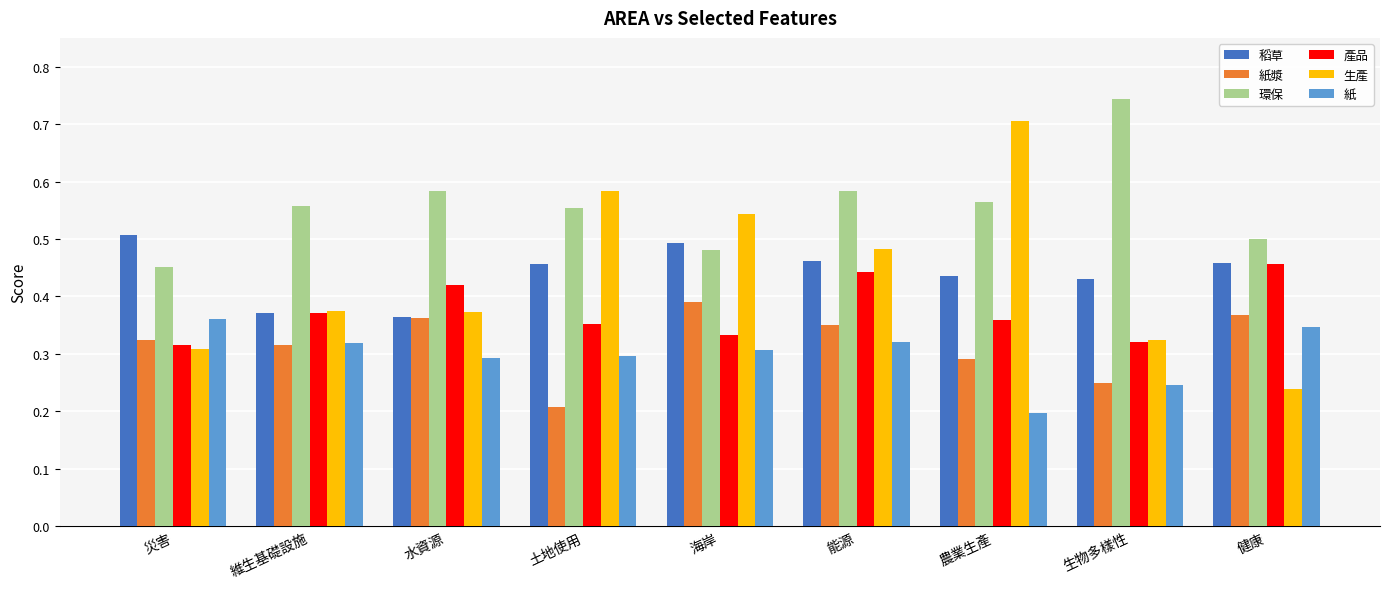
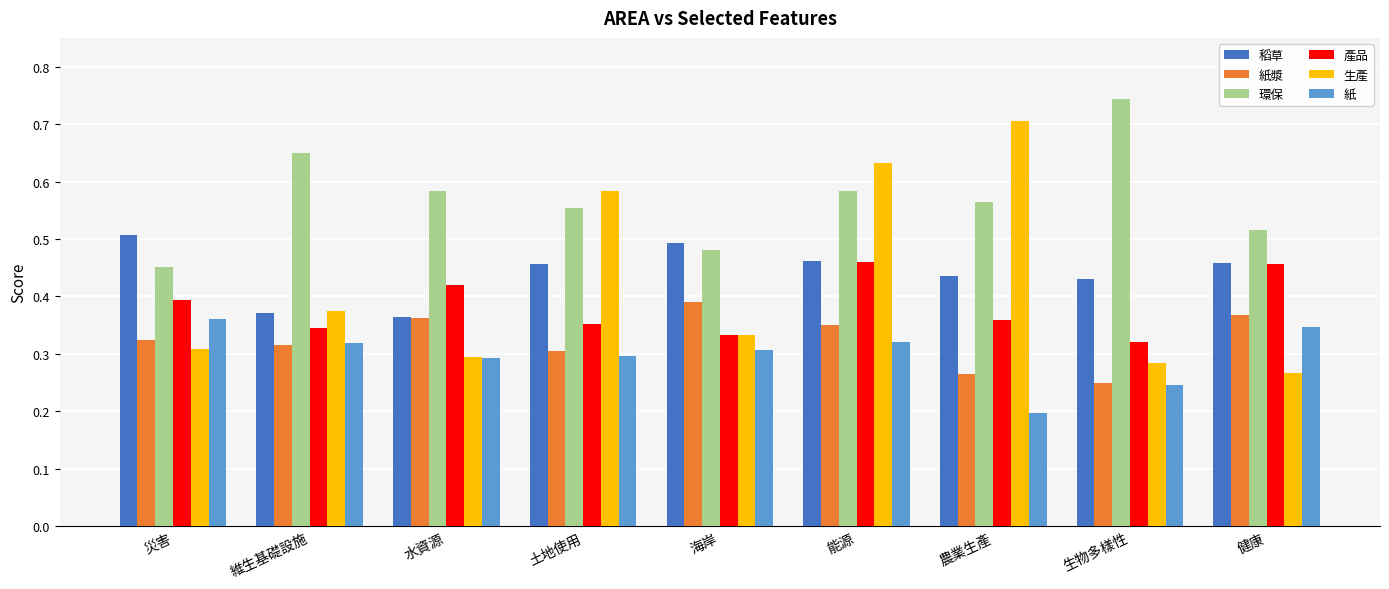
  {
    "紙漿": {
      "災害": 0.32,
      "維生基礎設施": 0.32,
      "水資源": 0.36,
-     "土地使用": 0.21,
+     "土地使用": 0.30,
      "海岸": 0.39,
      "能源": 0.35,
-     "農業生產": 0.29,
+     "農業生產": 0.27,
      "生物多樣性": 0.25,
      "健康": 0.37
    },
    "環保": {
      "災害": 0.45,
-     "維生基礎設施": 0.56,
+     "維生基礎設施": 0.65,
      "水資源": 0.58,
      "土地使用": 0.55,
      "海岸": 0.48,
      "能源": 0.58,
      "農業生產": 0.56,
      "生物多樣性": 0.74,
-     "健康": 0.50
+     "健康": 0.52
    },
    "產品": {
-     "災害": 0.31,
-     "維生基礎設施": 0.37,
+     "災害": 0.39,
+     "維生基礎設施": 0.35,
      "水資源": 0.42,
      "土地使用": 0.35,
      "海岸": 0.33,
-     "能源": 0.44,
+     "能源": 0.46,
      "農業生產": 0.36,
      "生物多樣性": 0.32,
      "健康": 0.46
    },
    "生產": {
      "災害": 0.31,
      "維生基礎設施": 0.38,
-     "水資源": 0.37,
+     "水資源": 0.30,
      "土地使用": 0.58,
-     "海岸": 0.54,
-     "能源": 0.48,
+     "海岸": 0.33,
+     "能源": 0.63,
      "農業生產": 0.71,
-     "生物多樣性": 0.32,
-     "健康": 0.24
+     "生物多樣性": 0.28,
+     "健康": 0.27
    }
  }
